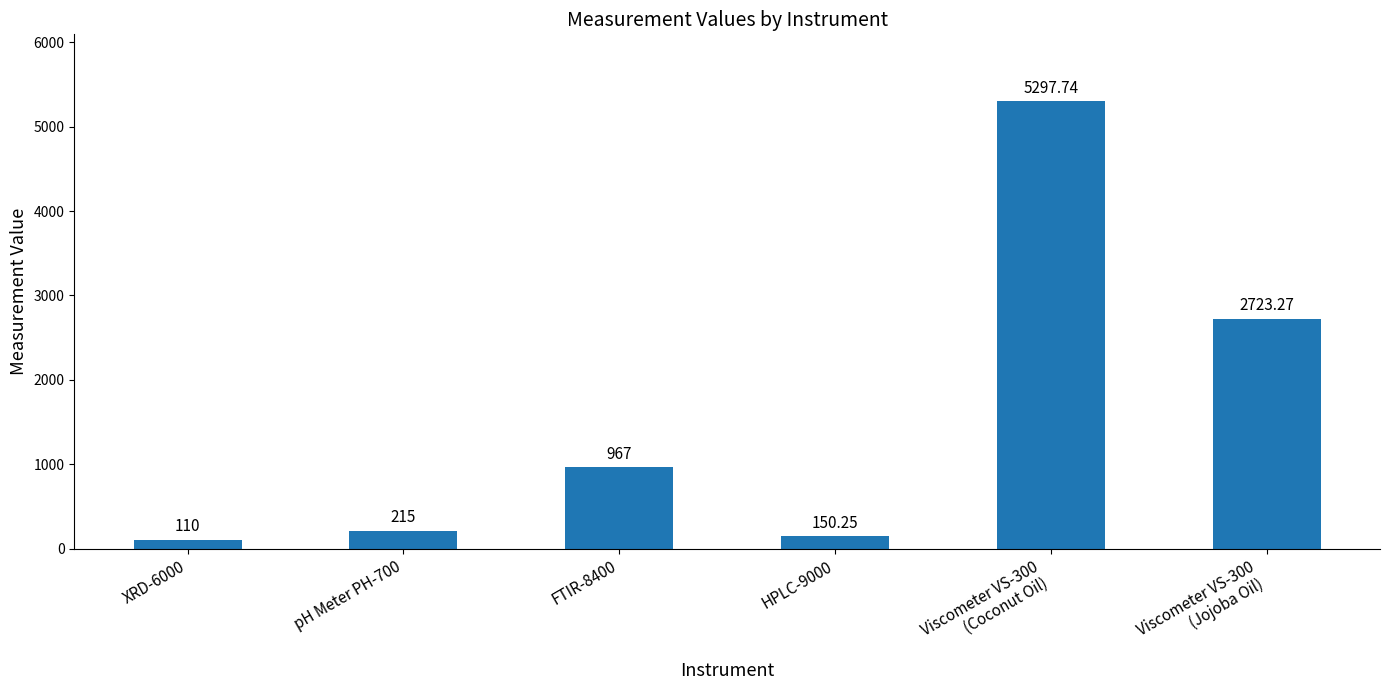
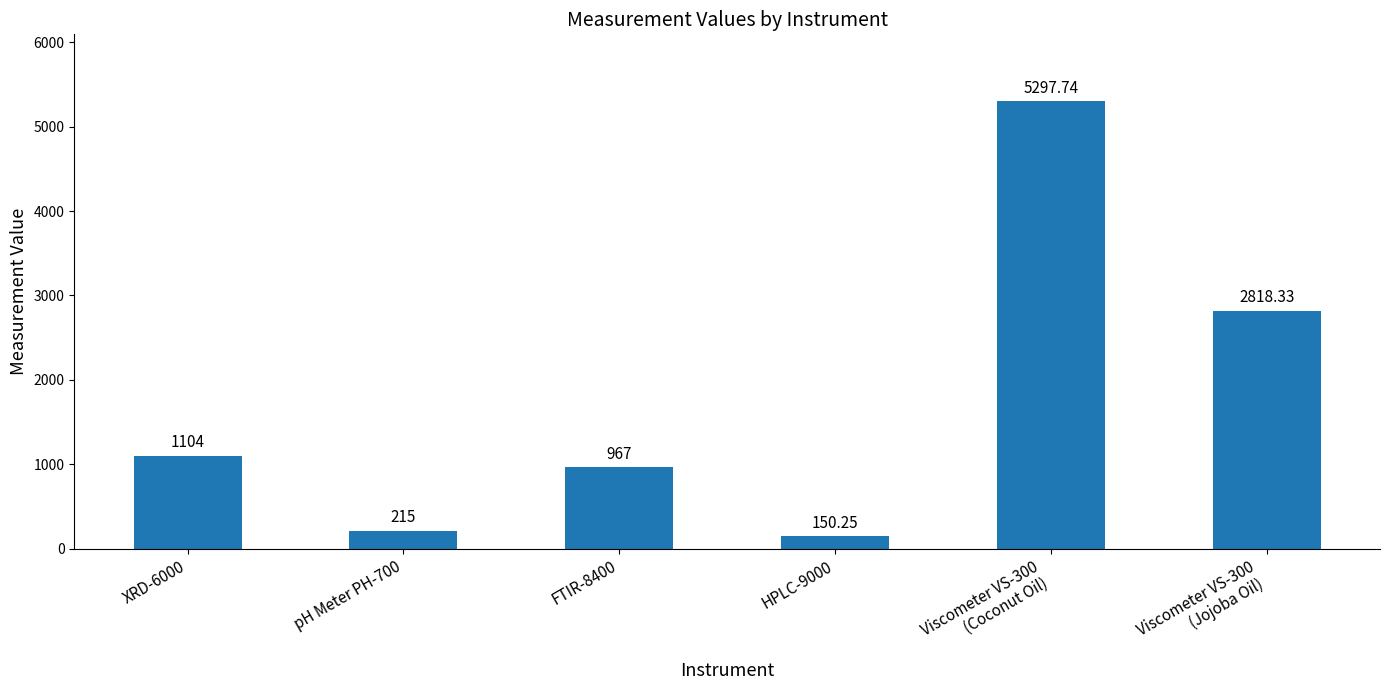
  {
-   "XRD-6000": 110,
+   "XRD-6000": 1104,
    "pH Meter PH-700": 215,
    "FTIR-8400": 967,
    "HPLC-9000": 150.25,
    "Viscometer VS-300 (Coconut Oil)": 5297.74,
-   "Viscometer VS-300 (Jojoba Oil)": 2723.27
+   "Viscometer VS-300 (Jojoba Oil)": 2818.33
  }
